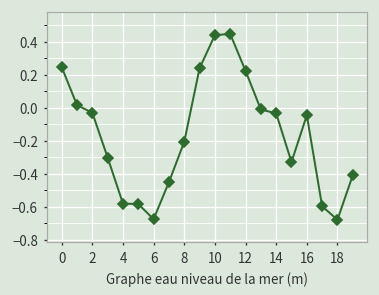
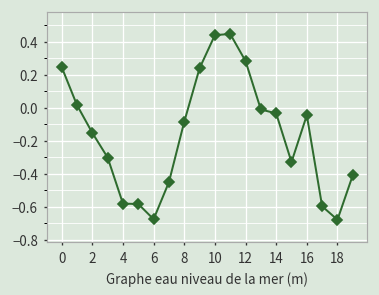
  {
    "0": 0.25,
-   "2": -0.03,
+   "2": -0.15,
    "4": -0.58,
    "6": -0.68,
-   "8": -0.21,
+   "8": -0.08,
    "10": 0.44,
-   "12": 0.22,
+   "12": 0.28,
    "14": -0.03,
    "16": -0.04,
    "18": -0.68
  }
